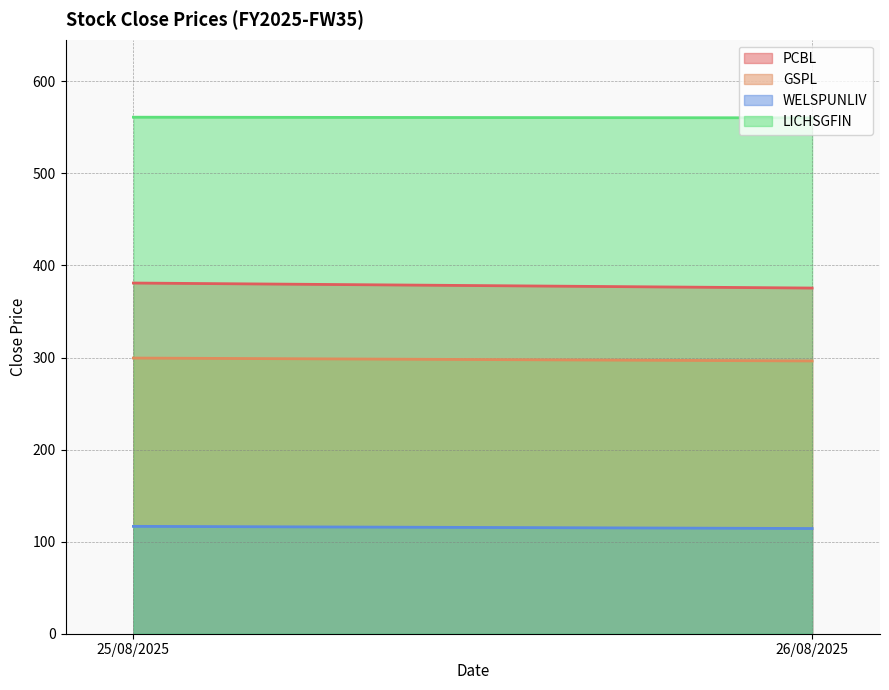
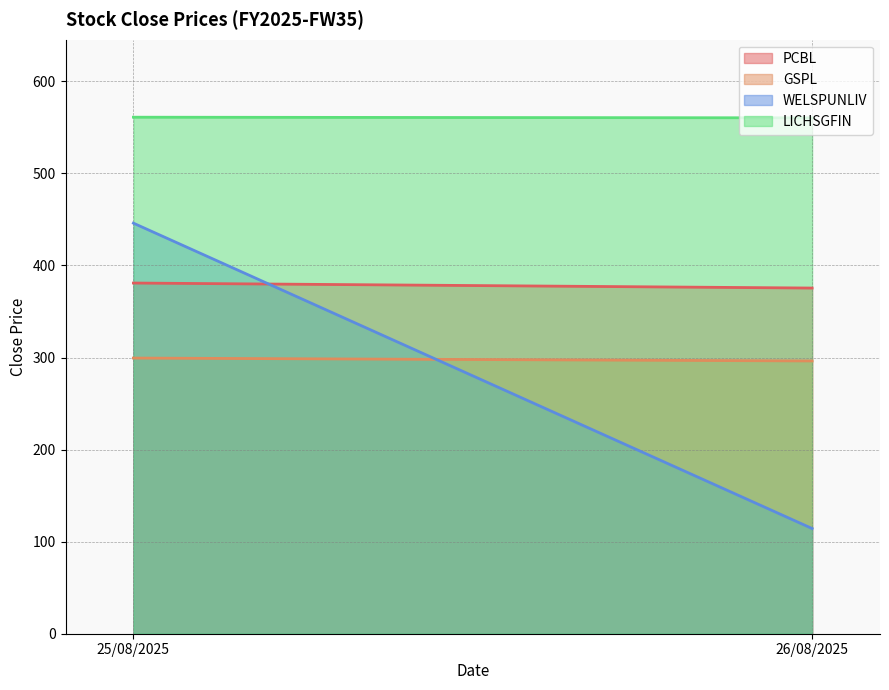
  {
    "WELSPUNLIV": {
-     "25/08/2025": 120,
+     "25/08/2025": 450,
      "26/08/2025": 110
    },
    "LICHSGFIN": {
      "25/08/2025": 560
    }
  }
